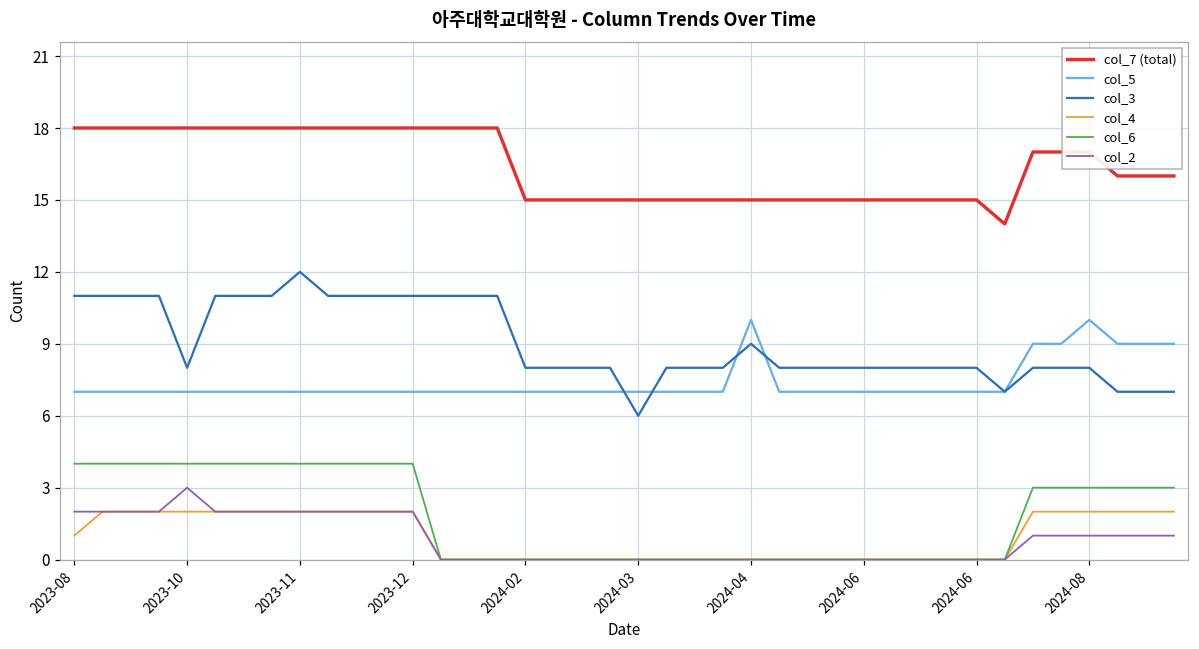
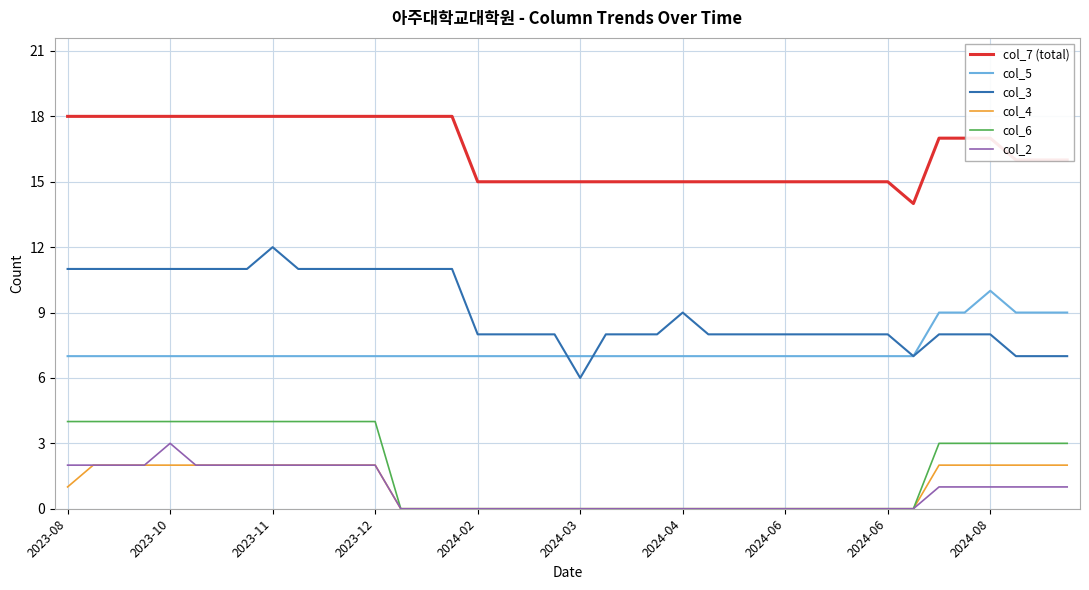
  {
    "col_7 (total)": {
      "2023-08": 18,
      "2023-10": 18,
      "2023-11": 18,
      "2023-12": 18,
      "2024-02": 15,
      "2024-03": 15,
      "2024-04": 15
    },
    "col_5": {
      "2023-08": 7,
      "2023-10": 7,
      "2023-11": 7,
      "2023-12": 7,
      "2024-02": 7,
      "2024-03": 7,
-     "2024-04": 10,
+     "2024-04": 7,
      "2024-08": 10
    },
    "col_3": {
      "2023-08": 11,
-     "2023-10": 8,
+     "2023-10": 11,
      "2023-11": 12,
      "2023-12": 11,
      "2024-02": 8,
      "2024-03": 6,
      "2024-04": 9,
      "2024-08": 8
    },
    "col_4": {
      "2023-08": 1,
      "2023-10": 2,
      "2024-08": 2
    },
    "col_6": {
      "2023-08": 4,
      "2023-10": 4,
      "2023-11": 4,
      "2023-12": 4,
      "2024-08": 3
    },
    "col_2": {
      "2023-08": 2,
      "2023-10": 3,
      "2024-08": 1
    }
  }
